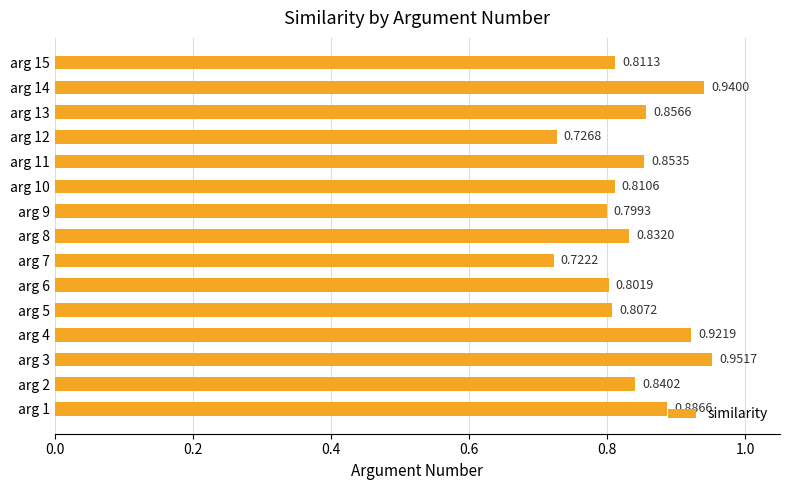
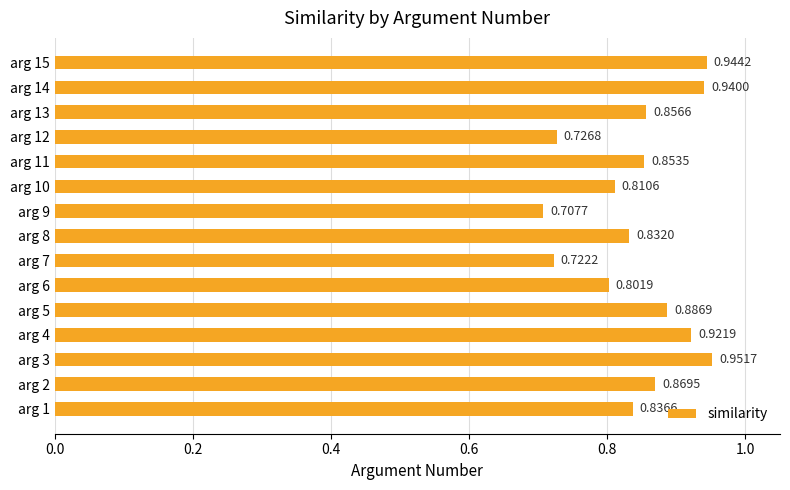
  {
-   "arg 15": 0.8113,
+   "arg 15": 0.9442,
    "arg 14": 0.9400,
    "arg 13": 0.8566,
    "arg 12": 0.7268,
    "arg 11": 0.8535,
    "arg 10": 0.8106,
-   "arg 9": 0.7993,
+   "arg 9": 0.7077,
    "arg 8": 0.8320,
    "arg 7": 0.7222,
    "arg 6": 0.8019,
-   "arg 5": 0.8072,
+   "arg 5": 0.8869,
    "arg 4": 0.9219,
    "arg 3": 0.9517,
-   "arg 2": 0.8402,
-   "arg 1": 0.8866
+   "arg 2": 0.8695,
+   "arg 1": 0.8366
  }
